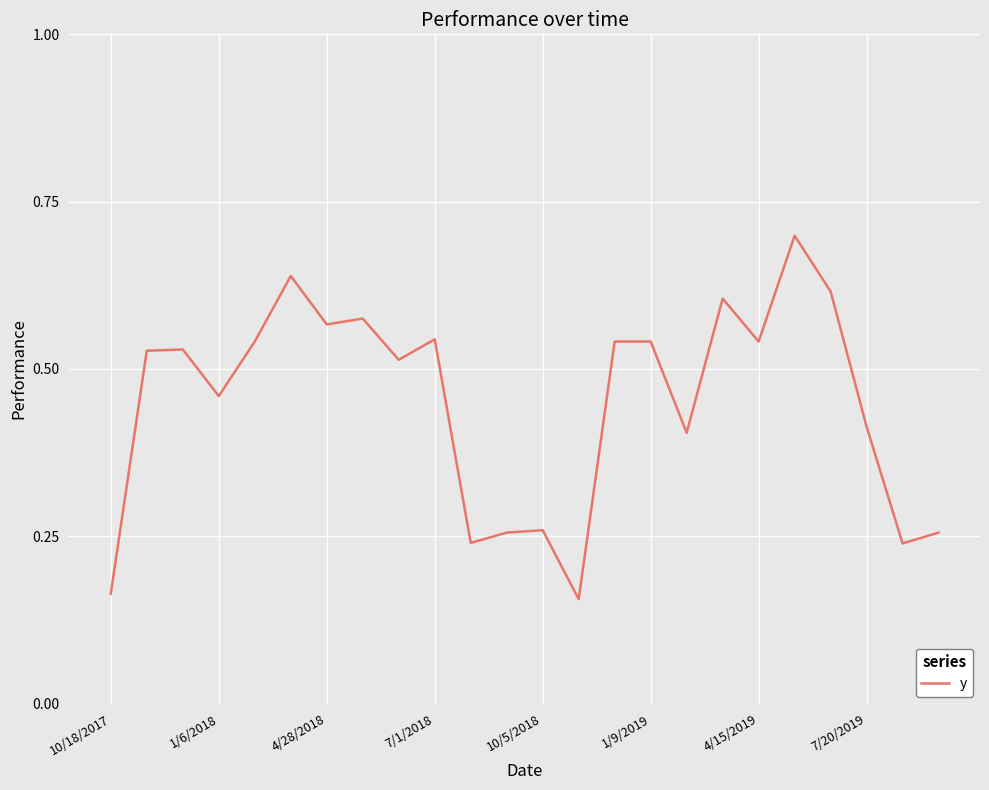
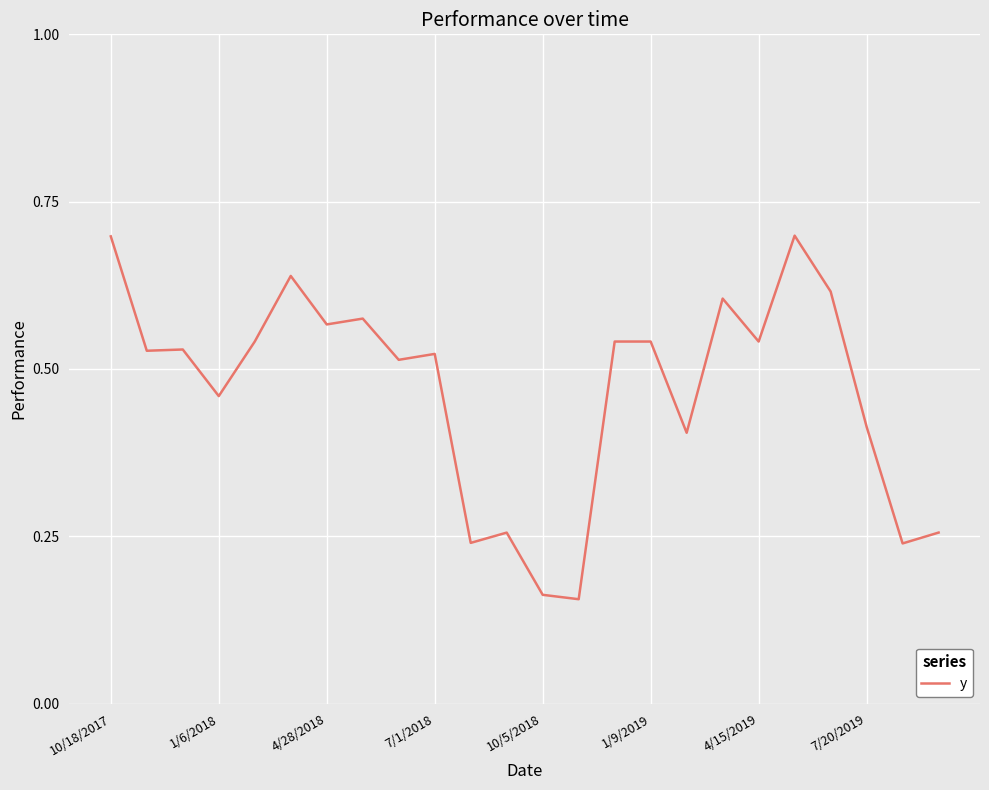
  {
-   "10/18/2017": 0.16,
+   "10/18/2017": 0.70,
    "1/6/2018": 0.46,
    "4/28/2018": 0.57,
-   "7/1/2018": 0.54,
-   "10/5/2018": 0.26,
+   "7/1/2018": 0.52,
+   "10/5/2018": 0.16,
    "1/9/2019": 0.54,
    "4/15/2019": 0.54,
    "7/20/2019": 0.41
  }
